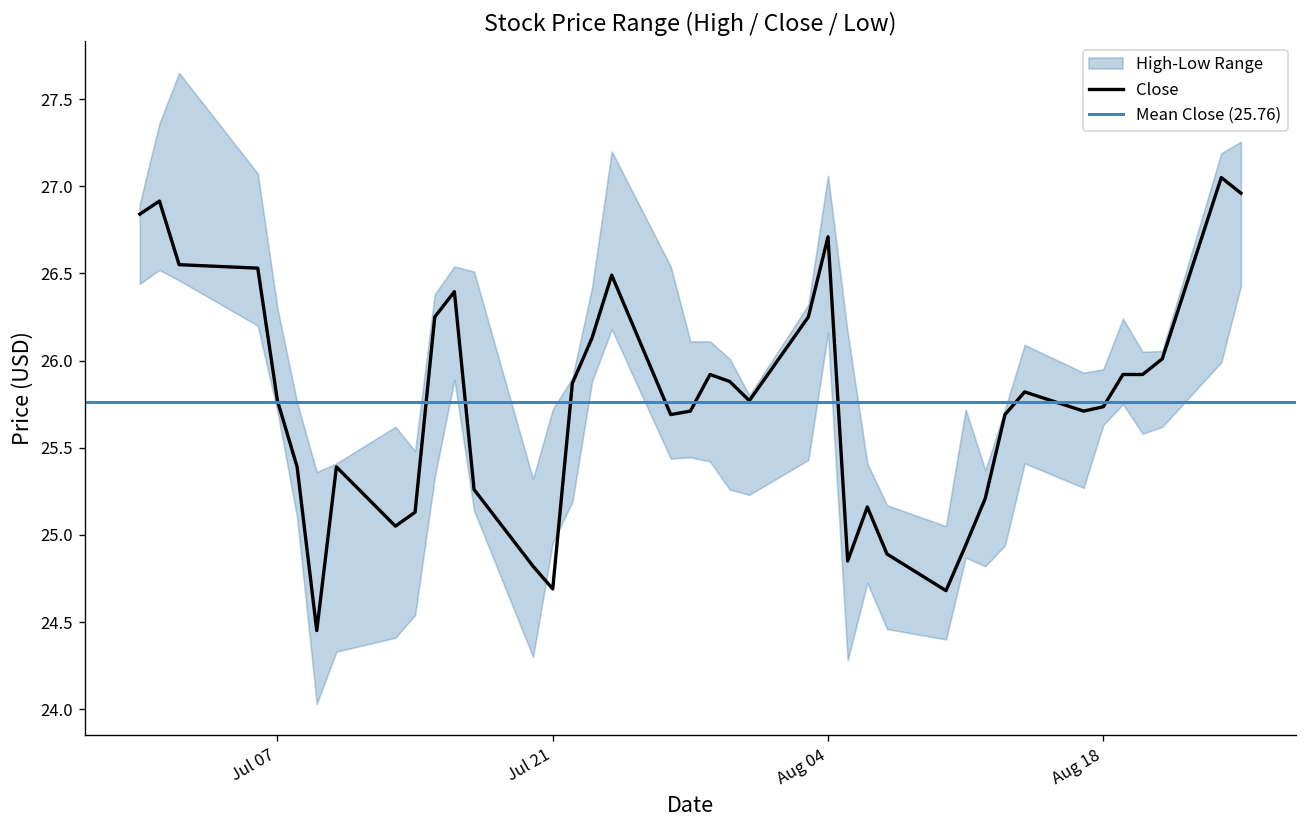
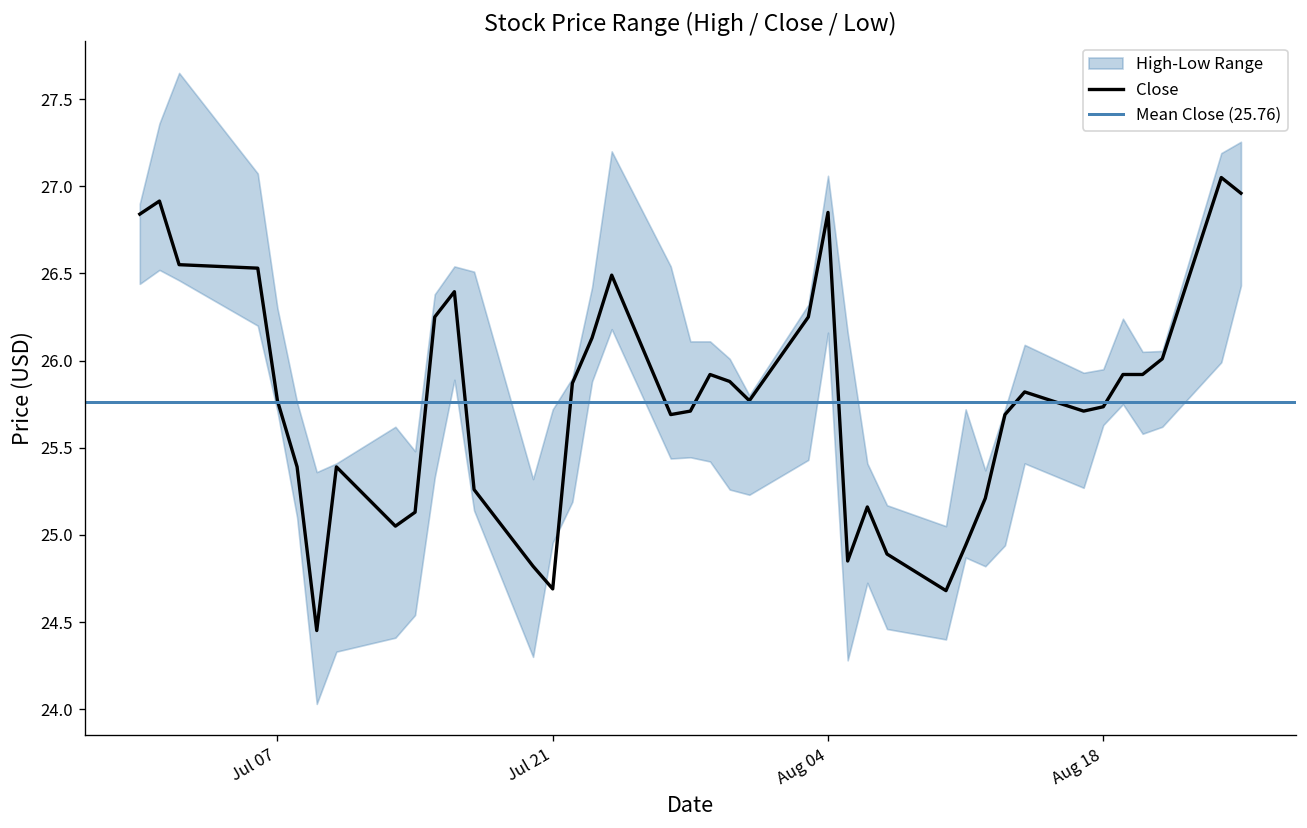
  {
    "Close": {
      "Jul 07": 25.77,
      "Jul 21": 24.69,
-     "Aug 04": 26.71,
+     "Aug 04": 26.85,
      "Aug 18": 25.74
    }
  }
